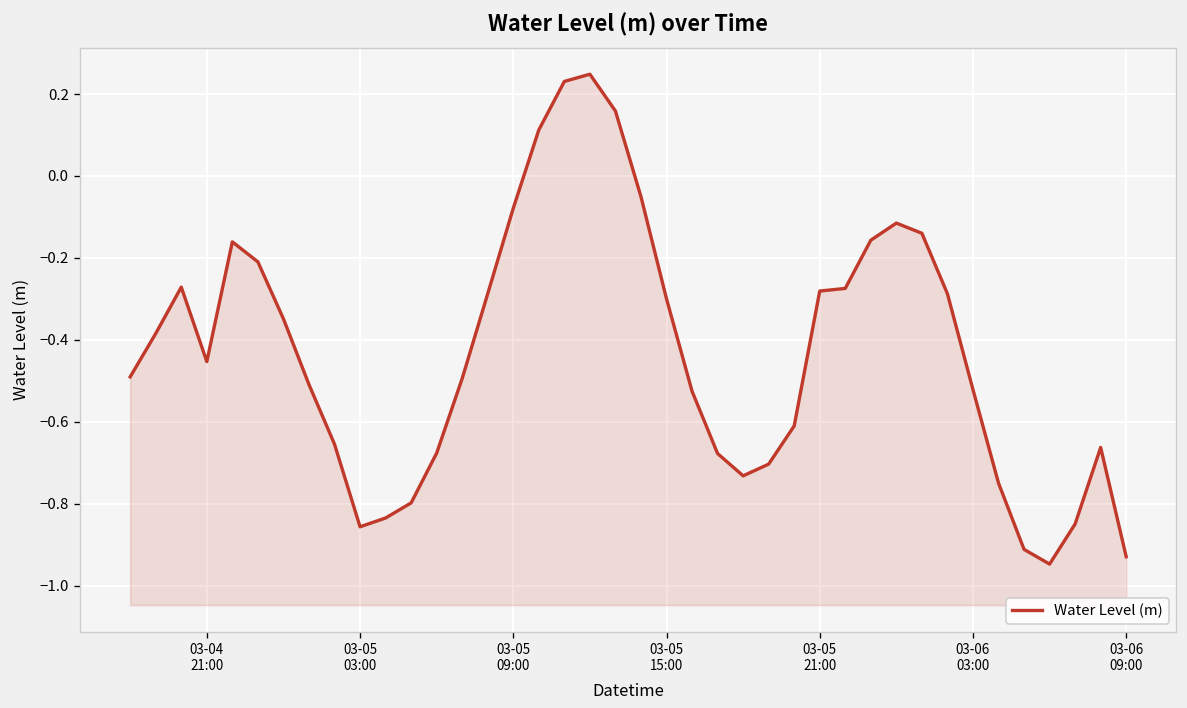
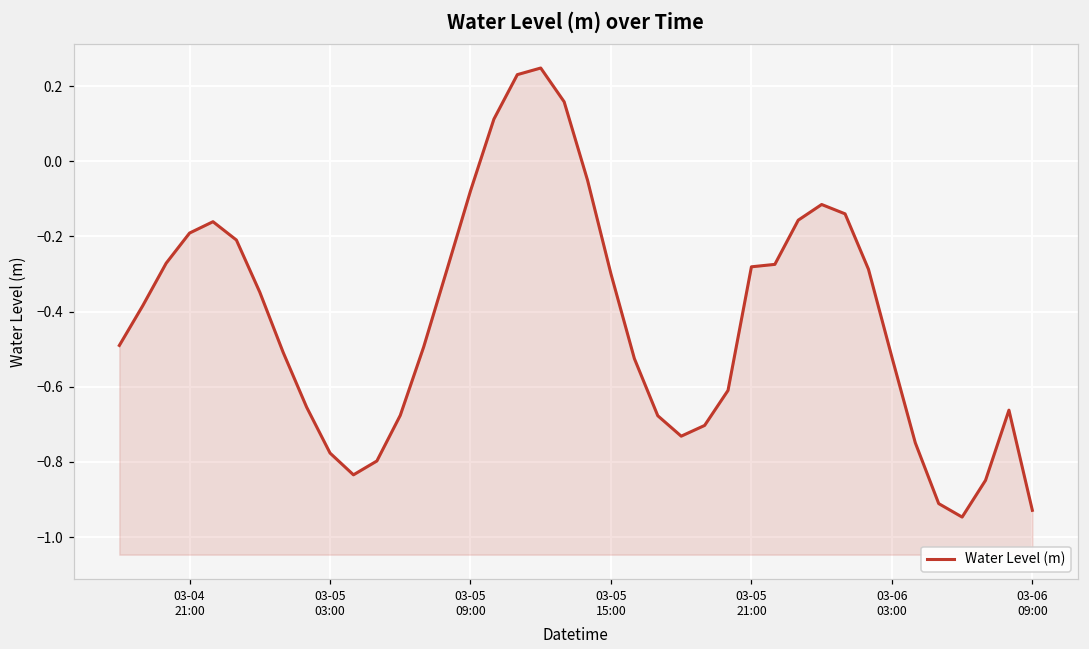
  {
-   "03-04 21:00": -0.45,
-   "03-05 03:00": -0.86,
+   "03-04 21:00": -0.19,
+   "03-05 03:00": -0.78,
    "03-05 09:00": -0.08,
    "03-05 15:00": -0.30,
    "03-05 21:00": -0.28,
    "03-06 03:00": -0.52,
    "03-06 09:00": -0.93
  }
